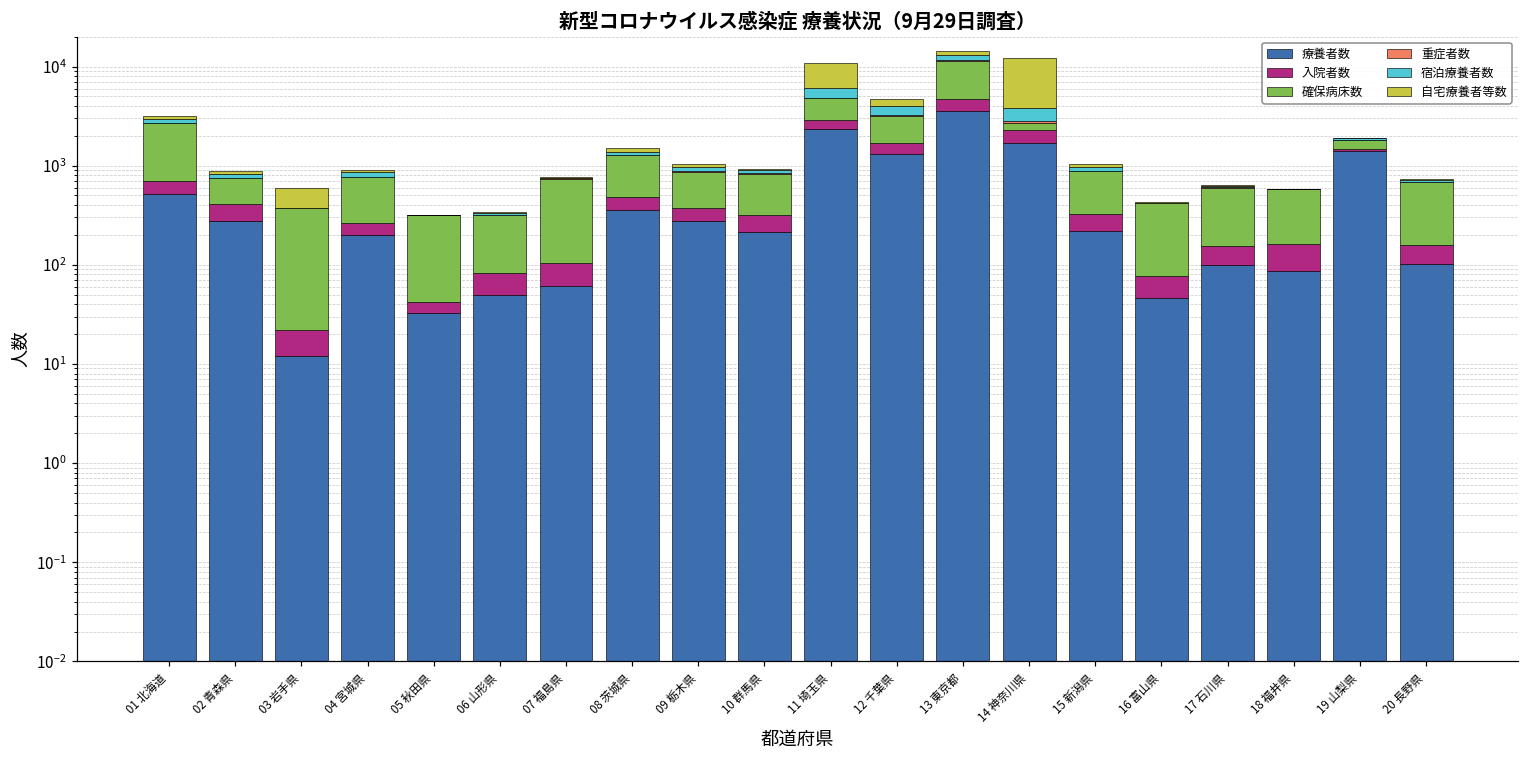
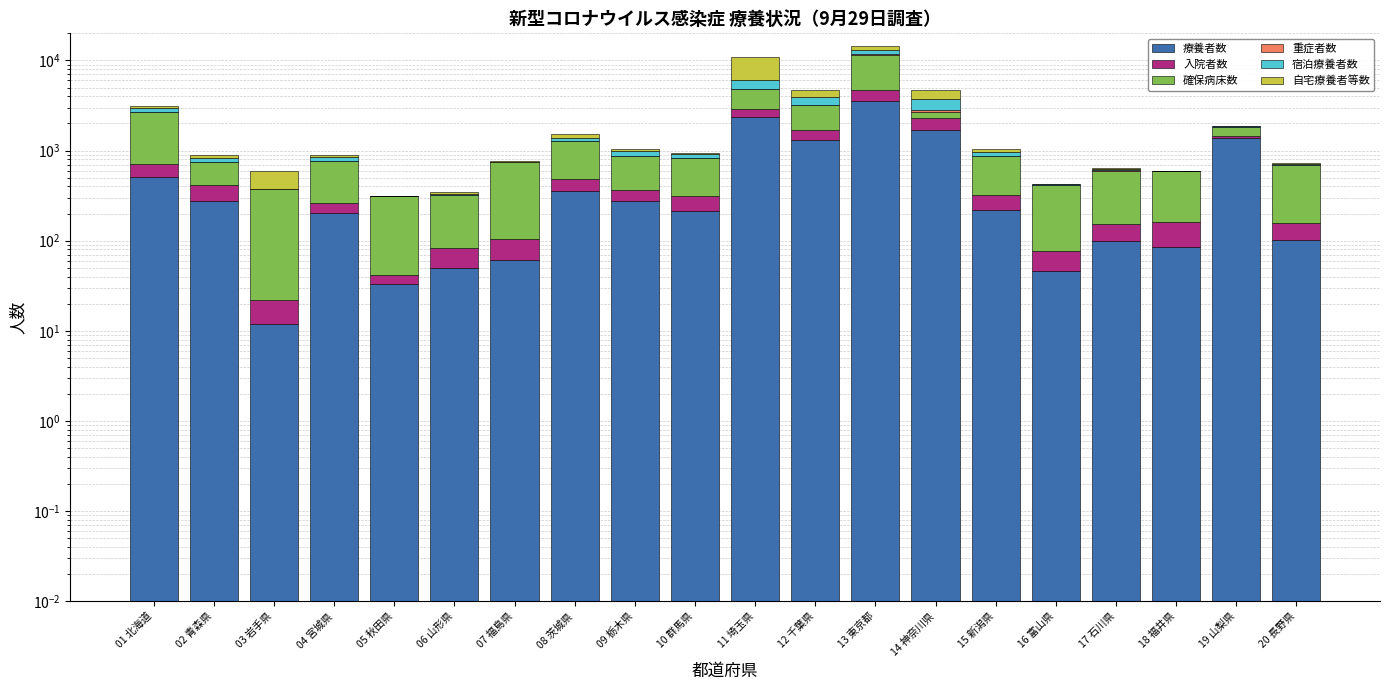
  {
    "療養者数": {
      "01 北海道": 500,
      "02 青森県": 280,
      "03 岩手県": 12,
      "04 宮城県": 200,
      "05 秋田県": 33,
      "06 山形県": 50,
      "07 福島県": 60,
      "08 茨城県": 350,
      "09 栃木県": 280,
      "10 群馬県": 220,
      "11 埼玉県": 2400,
      "12 千葉県": 1300,
      "13 東京都": 3500,
      "14 神奈川県": 1700,
      "15 新潟県": 220,
      "16 富山県": 50,
      "17 石川県": 100,
      "18 福井県": 90,
      "19 山梨県": 1400,
      "20 長野県": 100
    },
    "入院者数": {
      "01 北海道": 190,
      "02 青森県": 140,
      "03 岩手県": 10,
      "04 宮城県": 60,
      "05 秋田県": 9,
      "06 山形県": 33,
      "07 福島県": 40,
      "08 茨城県": 130,
      "09 栃木県": 90,
      "10 群馬県": 100,
      "11 埼玉県": 500,
      "12 千葉県": 380,
      "13 東京都": 1200,
      "14 神奈川県": 600,
      "15 新潟県": 110,
      "16 富山県": 31,
      "17 石川県": 50,
      "18 福井県": 80,
      "19 山梨県": 70,
      "20 長野県": 60
    },
    "確保病床数": {
      "01 北海道": 2000,
      "02 青森県": 340,
      "03 岩手県": 350,
      "04 宮城県": 500,
      "05 秋田県": 270,
      "06 山形県": 240,
      "07 福島県": 600,
      "08 茨城県": 800,
      "09 栃木県": 500,
      "10 群馬県": 500,
      "11 埼玉県": 1900,
      "12 千葉県": 1500,
      "13 東京都": 7000,
      "14 神奈川県": 400,
      "15 新潟県": 600,
      "16 富山県": 340,
      "17 石川県": 400,
      "18 福井県": 400,
      "19 山梨県": 370,
      "20 長野県": 500
    },
    "重症者数": {
      "01 北海道": 10,
      "02 青森県": 6,
      "03 岩手県": 0.000010,
      "04 宮城県": 3,
      "05 秋田県": 1,
      "06 山形県": 0.000010,
      "07 福島県": 4,
      "08 茨城県": 13,
      "09 栃木県": 8,
      "10 群馬県": 12,
      "11 埼玉県": 60,
      "12 千葉県": 50,
      "13 東京都": 390,
      "14 神奈川県": 80,
      "15 新潟県": 2,
      "16 富山県": 3,
      "17 石川県": 2,
      "18 福井県": 1,
      "19 山梨県": 0.000010,
      "20 長野県": 1
    },
    "宿泊療養者数": {
      "01 北海道": 220,
      "02 青森県": 70,
      "03 岩手県": 0.000010,
      "04 宮城県": 90,
      "05 秋田県": 0.000010,
      "06 山形県": 12,
      "07 福島県": 11,
      "08 茨城県": 90,
      "09 栃木県": 100,
      "10 群馬県": 80,
      "11 埼玉県": 1300,
      "12 千葉県": 700,
      "13 東京都": 1400,
      "14 神奈川県": 1000,
      "15 新潟県": 90,
      "16 富山県": 4,
      "17 石川県": 23,
      "18 福井県": 0.000010,
      "19 山梨県": 50,
      "20 長野県": 29
    },
    "自宅療養者等数": {
      "01 北海道": 220,
      "02 青森県": 70,
      "03 岩手県": 220,
      "04 宮城県": 40,
      "05 秋田県": 0.000010,
      "06 山形県": 12,
      "07 福島県": 6,
      "08 茨城県": 140,
      "09 栃木県": 70,
      "10 群馬県": 22,
      "11 埼玉県": 5000,
      "12 千葉県": 700,
      "13 東京都": 1400,
-     "14 神奈川県": 8000,
+     "14 神奈川県": 1000,
      "15 新潟県": 90,
      "16 富山県": 4,
      "17 石川県": 19,
      "18 福井県": 0.000010,
      "19 山梨県": 0.000010,
      "20 長野県": 17
    }
  }
